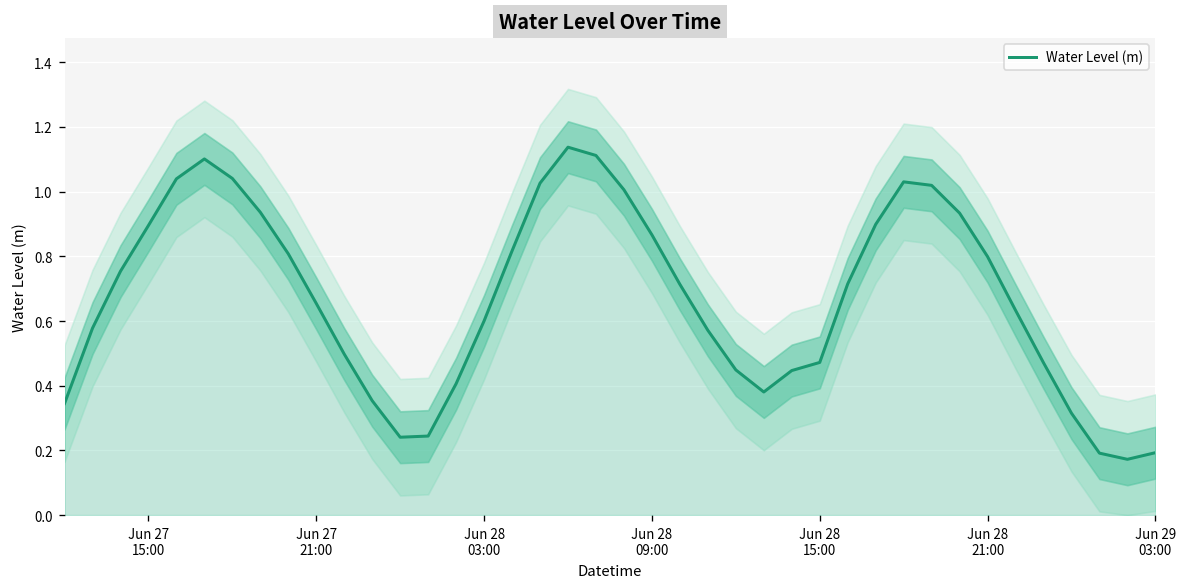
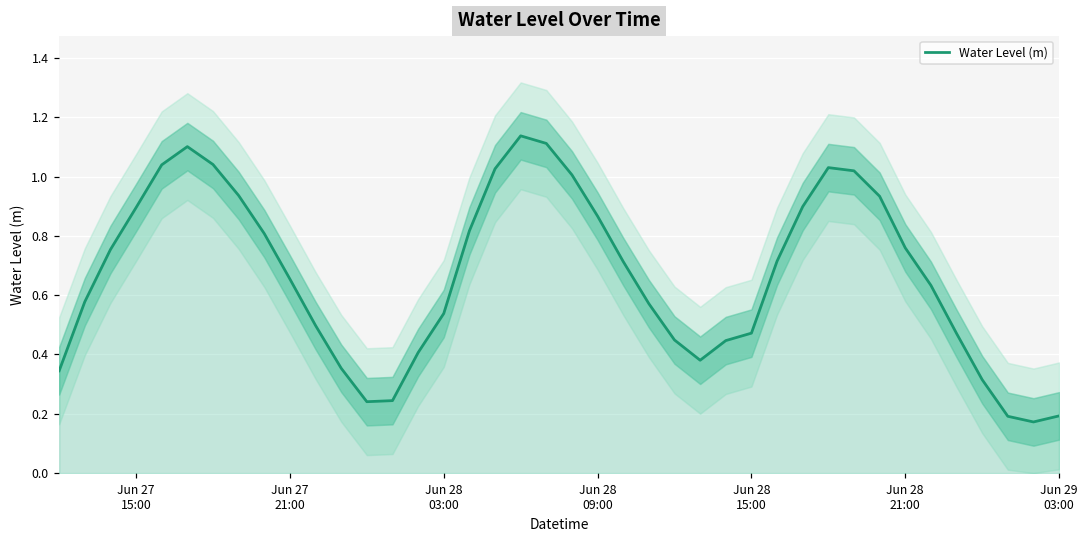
  {
    "Water Level (m)": {
      "Jun 27 15:00": 0.90,
      "Jun 27 21:00": 0.65,
-     "Jun 28 03:00": 0.60,
+     "Jun 28 03:00": 0.54,
      "Jun 28 09:00": 0.87,
      "Jun 28 15:00": 0.47,
-     "Jun 28 21:00": 0.80,
+     "Jun 28 21:00": 0.76,
      "Jun 29 03:00": 0.19
    }
  }
